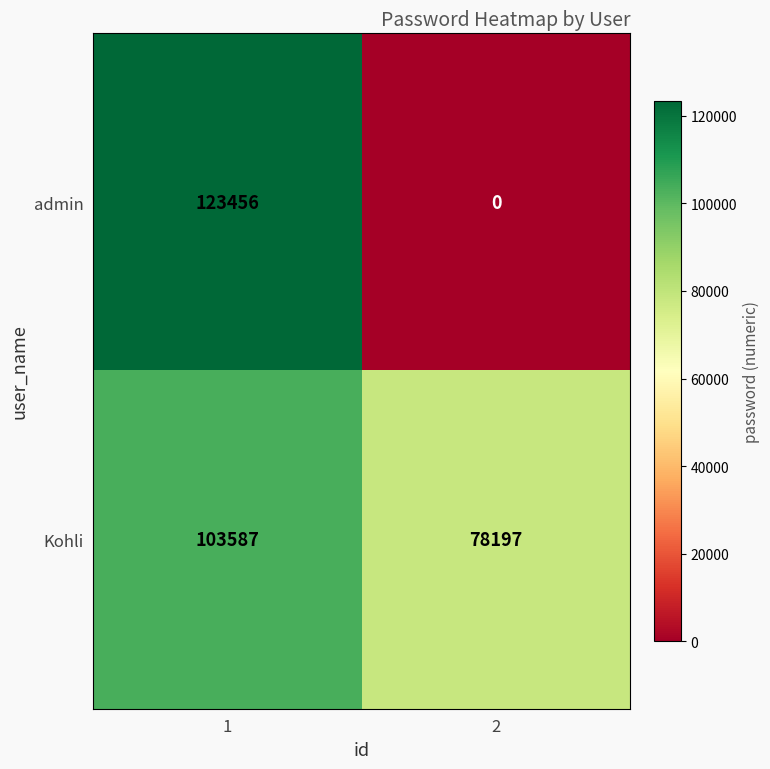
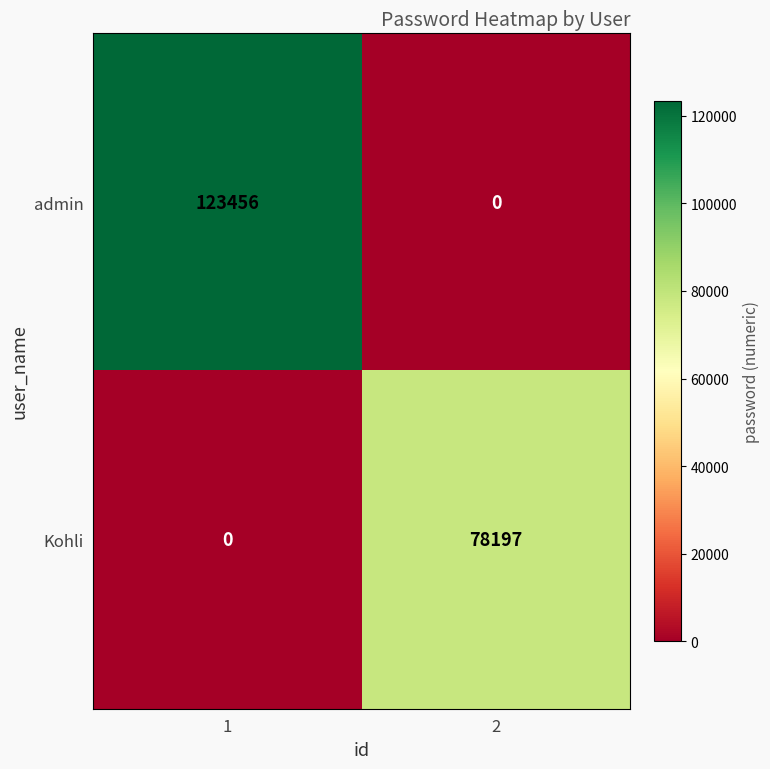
  {
    "admin": {
      "1": 123456,
      "2": 0
    },
    "Kohli": {
-     "1": 103587,
+     "1": 0,
      "2": 78197
    }
  }
